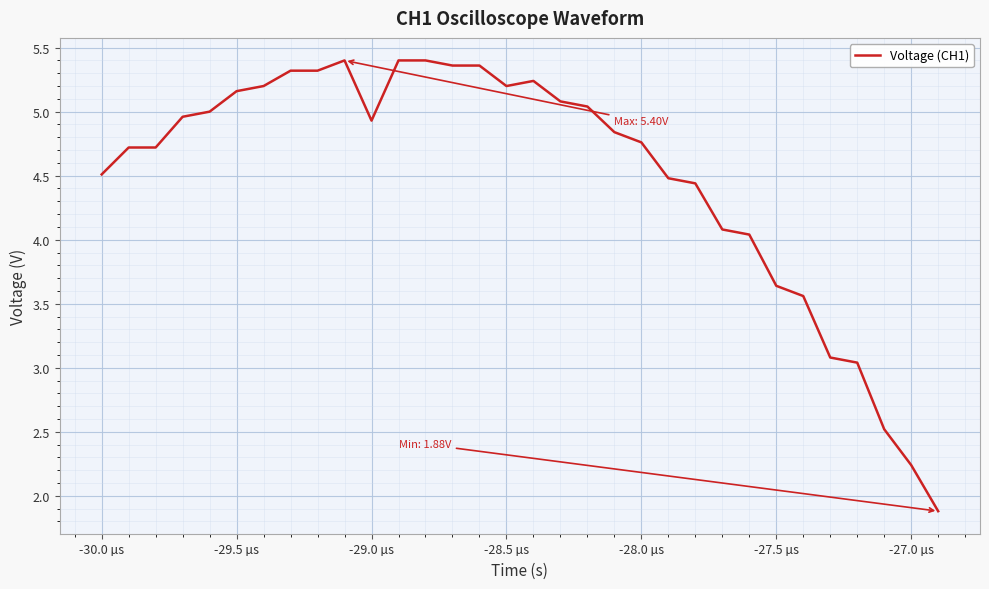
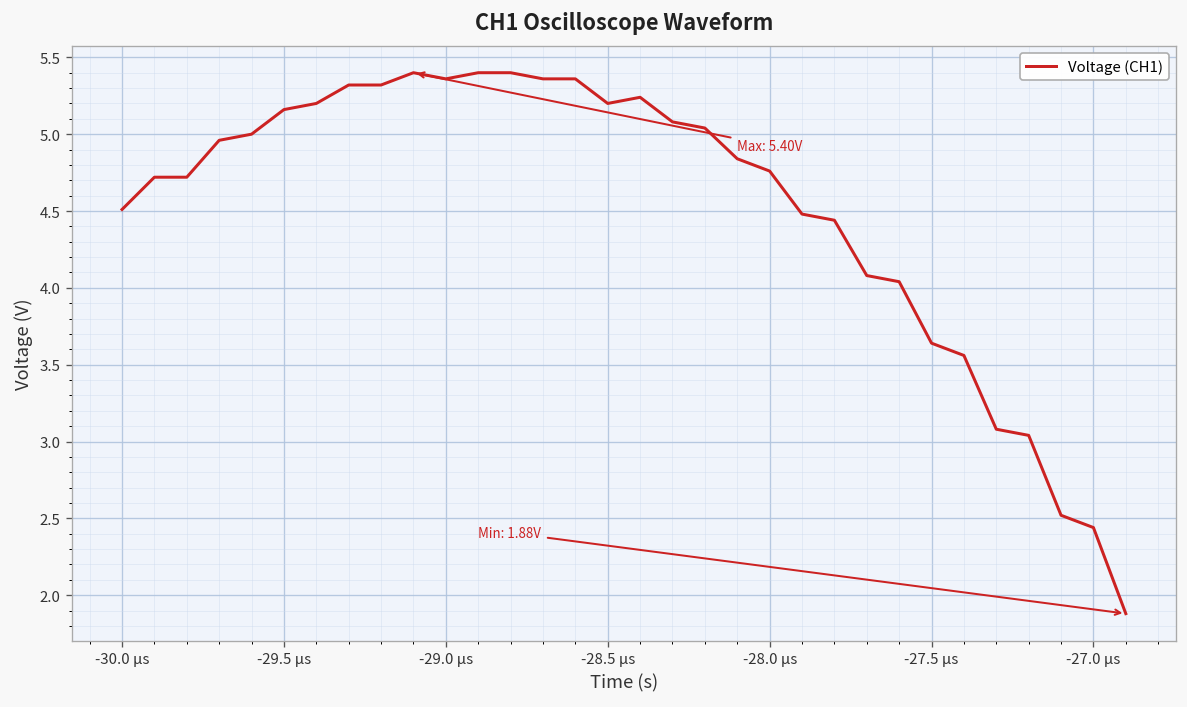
  {
    "-30.0 µs": 4.51,
    "-29.5 µs": 5.16,
-   "-29.0 µs": 4.93,
+   "-29.0 µs": 5.36,
    "-28.0 µs": 4.76,
    "-27.5 µs": 3.64,
-   "-27.0 µs": 2.24
+   "-27.0 µs": 2.44
  }
